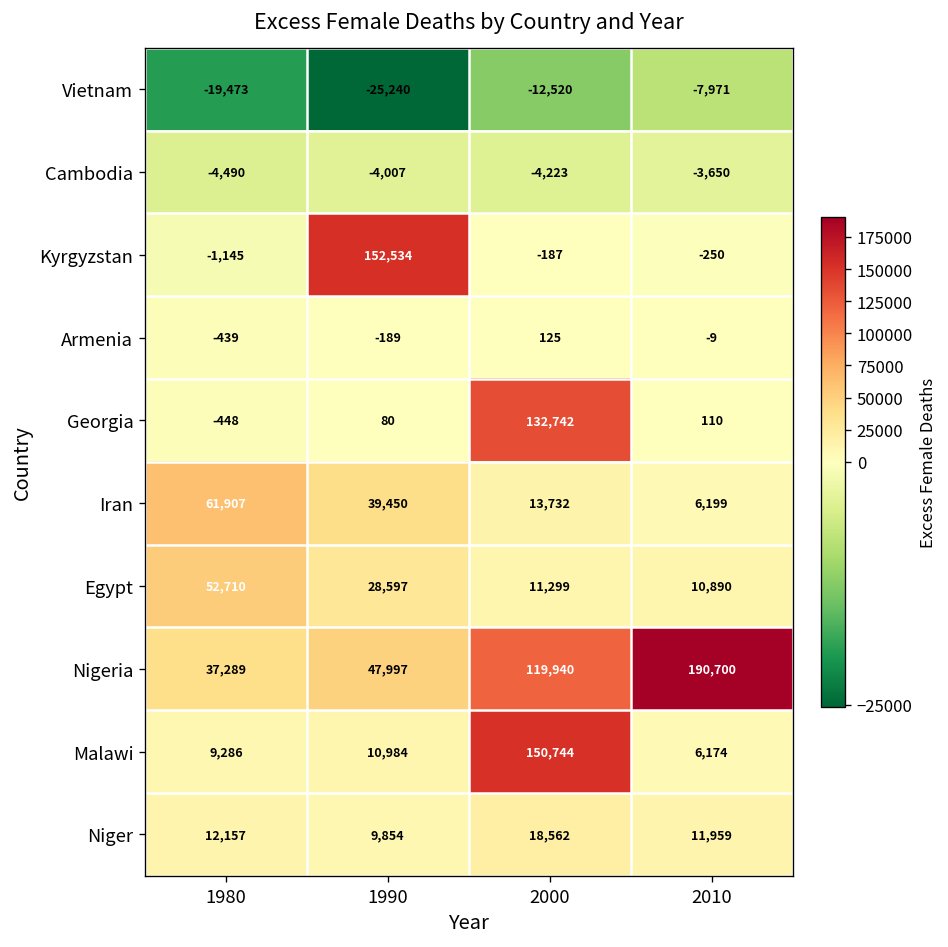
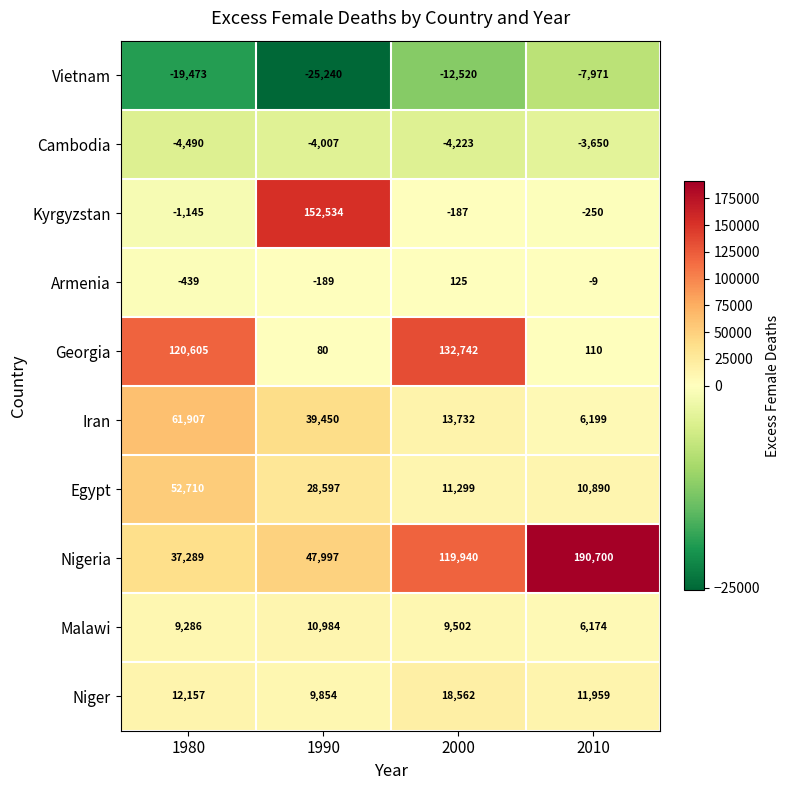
  {
    "Vietnam": {
      "1980": "-19,473",
      "1990": "-25,240",
      "2000": "-12,520",
      "2010": "-7,971"
    },
    "Cambodia": {
      "1980": "-4,490",
      "1990": "-4,007",
      "2000": "-4,223",
      "2010": "-3,650"
    },
    "Kyrgyzstan": {
      "1980": "-1,145",
      "1990": "152,534",
      "2000": "-187",
      "2010": "-250"
    },
    "Armenia": {
      "1980": "-439",
      "1990": "-189",
      "2000": "125",
      "2010": "-9"
    },
    "Georgia": {
-     "1980": "-448",
+     "1980": "120,605",
      "1990": "80",
      "2000": "132,742",
      "2010": "110"
    },
    "Iran": {
      "1980": "61,907",
      "1990": "39,450",
      "2000": "13,732",
      "2010": "6,199"
    },
    "Egypt": {
      "1980": "52,710",
      "1990": "28,597",
      "2000": "11,299",
      "2010": "10,890"
    },
    "Nigeria": {
      "1980": "37,289",
      "1990": "47,997",
      "2000": "119,940",
      "2010": "190,700"
    },
    "Malawi": {
      "1980": "9,286",
      "1990": "10,984",
-     "2000": "150,744",
+     "2000": "9,502",
      "2010": "6,174"
    },
    "Niger": {
      "1980": "12,157",
      "1990": "9,854",
      "2000": "18,562",
      "2010": "11,959"
    }
  }
